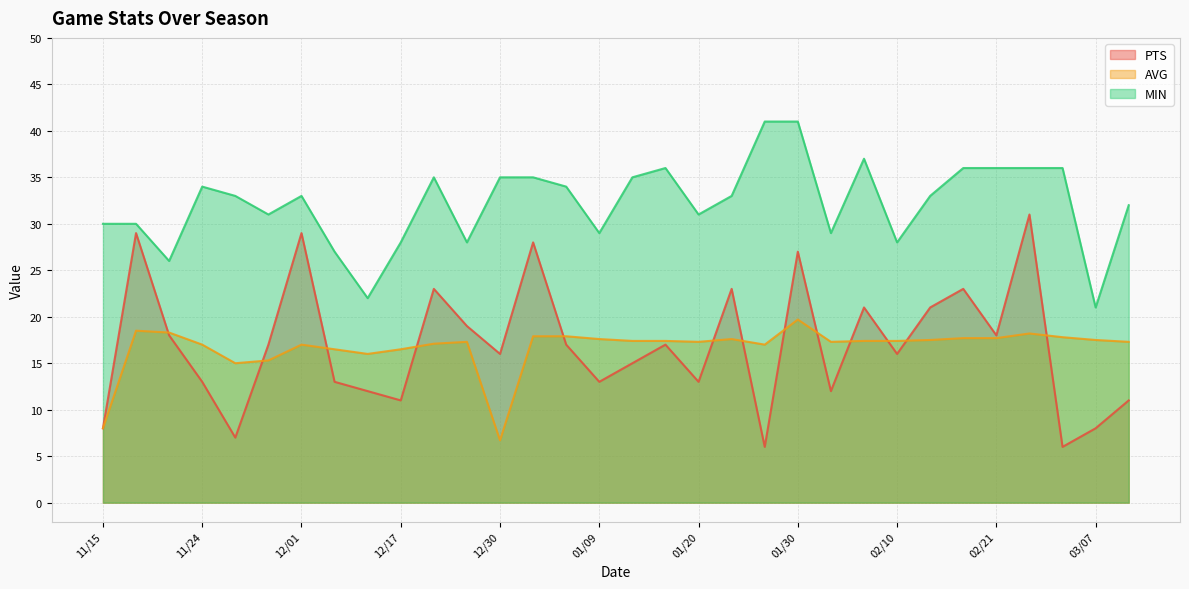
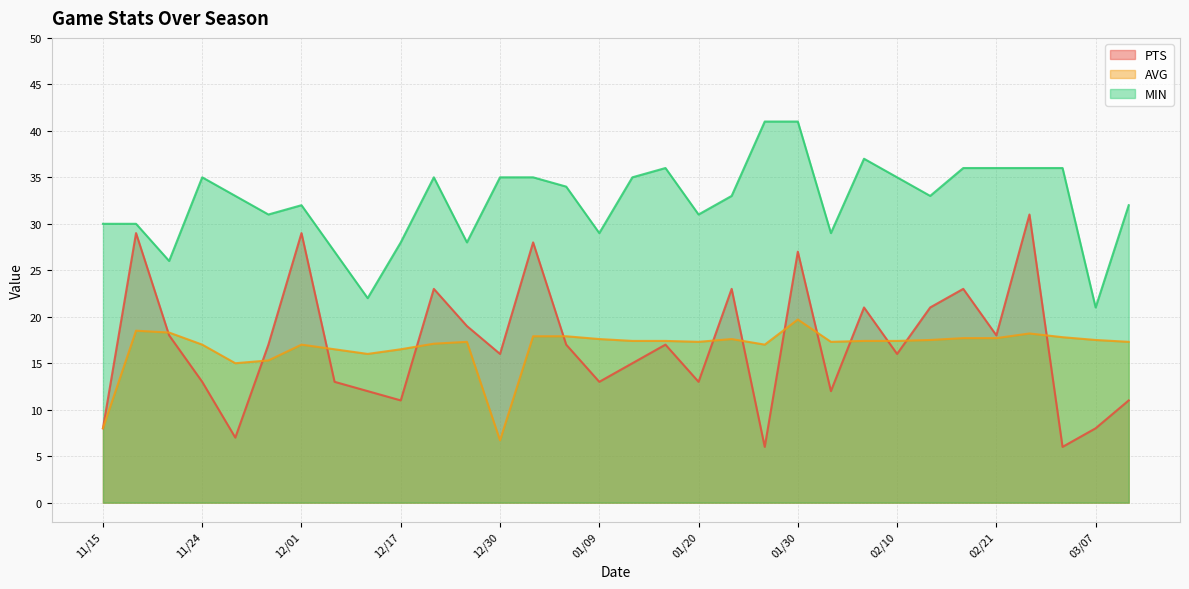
  {
    "PTS": {
      "11/24": 13,
      "12/01": 29,
      "12/17": 11,
      "12/30": 16,
      "01/09": 13,
      "01/20": 13,
      "01/30": 27,
      "02/10": 16,
      "02/21": 18,
      "03/07": 8
    },
    "AVG": {
      "11/24": 17,
      "12/01": 17,
      "12/17": 17,
      "12/30": 7,
      "01/09": 18,
      "01/20": 17,
      "01/30": 20,
      "02/10": 17,
      "02/21": 18,
      "03/07": 18
    },
    "MIN": {
      "11/15": 30,
-     "11/24": 34,
-     "12/01": 33,
+     "11/24": 35,
+     "12/01": 32,
      "12/17": 28,
      "12/30": 35,
      "01/09": 29,
      "01/20": 31,
      "01/30": 41,
-     "02/10": 28,
+     "02/10": 35,
      "02/21": 36,
      "03/07": 21
    }
  }
